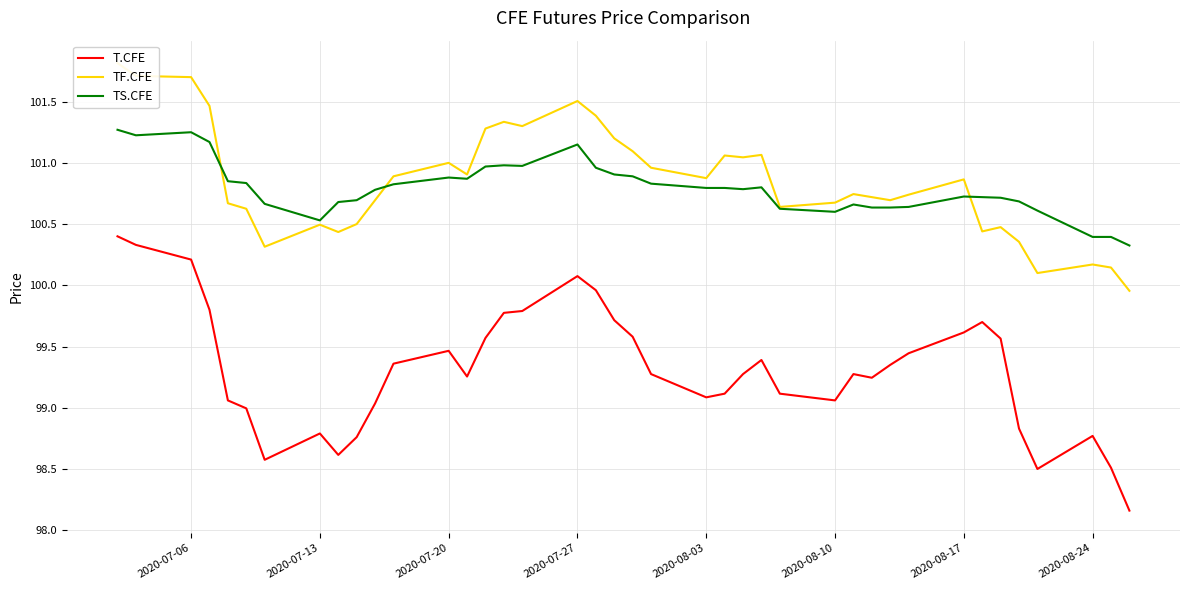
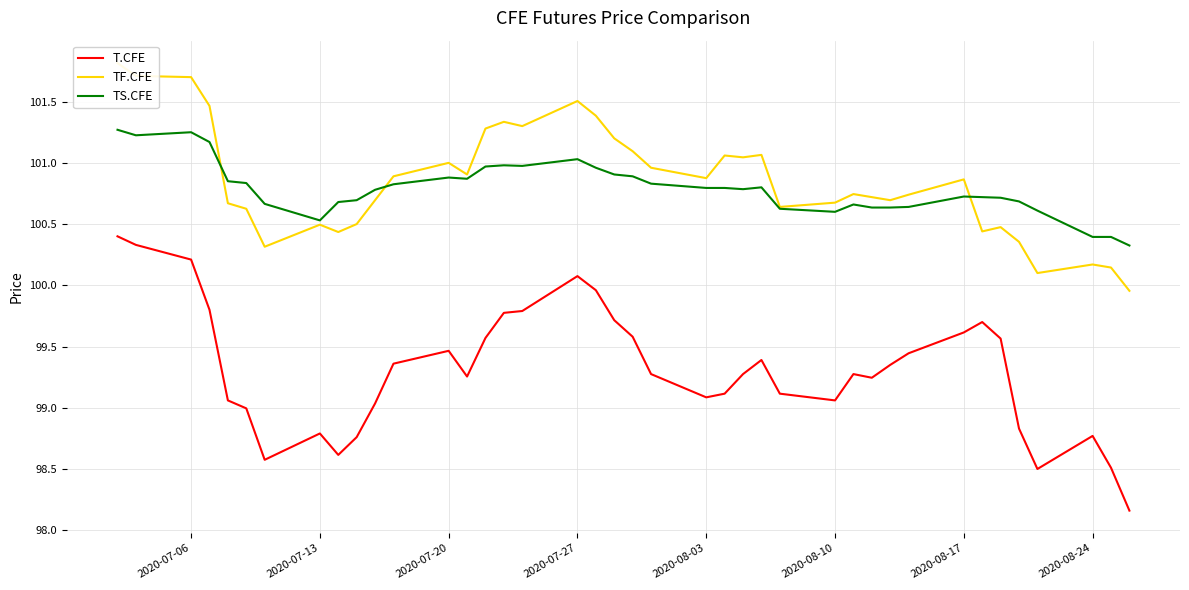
  {
    "T.CFE": {
      "2020-07-06": 100.21,
      "2020-07-13": 98.79,
      "2020-07-20": 99.47,
      "2020-07-27": 100.08,
      "2020-08-03": 99.09,
      "2020-08-10": 99.06,
      "2020-08-17": 99.62,
      "2020-08-24": 98.77
    },
    "TF.CFE": {
      "2020-07-06": 101.70,
      "2020-07-13": 100.50,
      "2020-07-20": 101.00,
      "2020-07-27": 101.51,
      "2020-08-03": 100.88,
      "2020-08-10": 100.68,
      "2020-08-17": 100.87,
      "2020-08-24": 100.17
    },
    "TS.CFE": {
      "2020-07-06": 101.25,
      "2020-07-13": 100.53,
      "2020-07-20": 100.88,
-     "2020-07-27": 101.15,
+     "2020-07-27": 101.03,
      "2020-08-03": 100.80,
      "2020-08-10": 100.60,
      "2020-08-17": 100.73,
      "2020-08-24": 100.40
    }
  }
